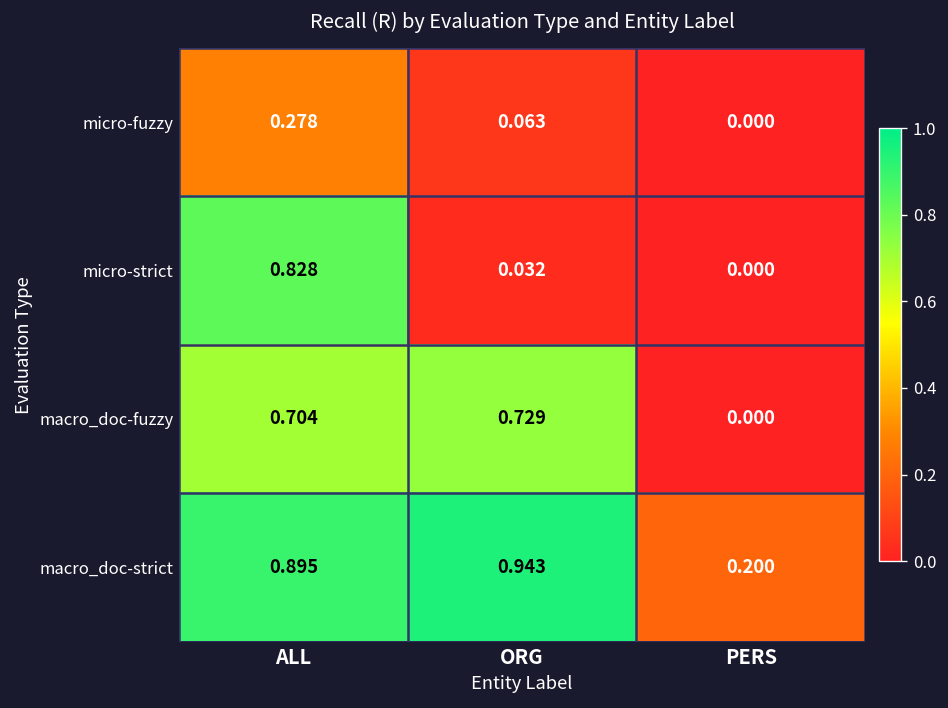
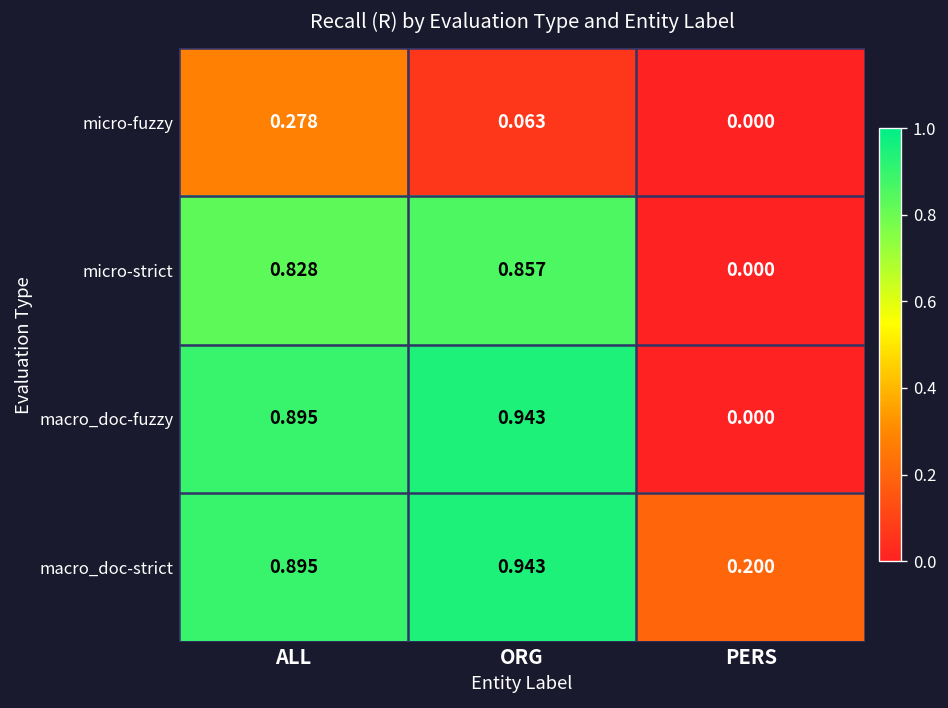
  {
    "micro-fuzzy": {
      "ALL": 0.278,
      "ORG": 0.063,
      "PERS": 0.000
    },
    "micro-strict": {
      "ALL": 0.828,
-     "ORG": 0.032,
+     "ORG": 0.857,
      "PERS": 0.000
    },
    "macro_doc-fuzzy": {
-     "ALL": 0.704,
-     "ORG": 0.729,
+     "ALL": 0.895,
+     "ORG": 0.943,
      "PERS": 0.000
    },
    "macro_doc-strict": {
      "ALL": 0.895,
      "ORG": 0.943,
      "PERS": 0.200
    }
  }
